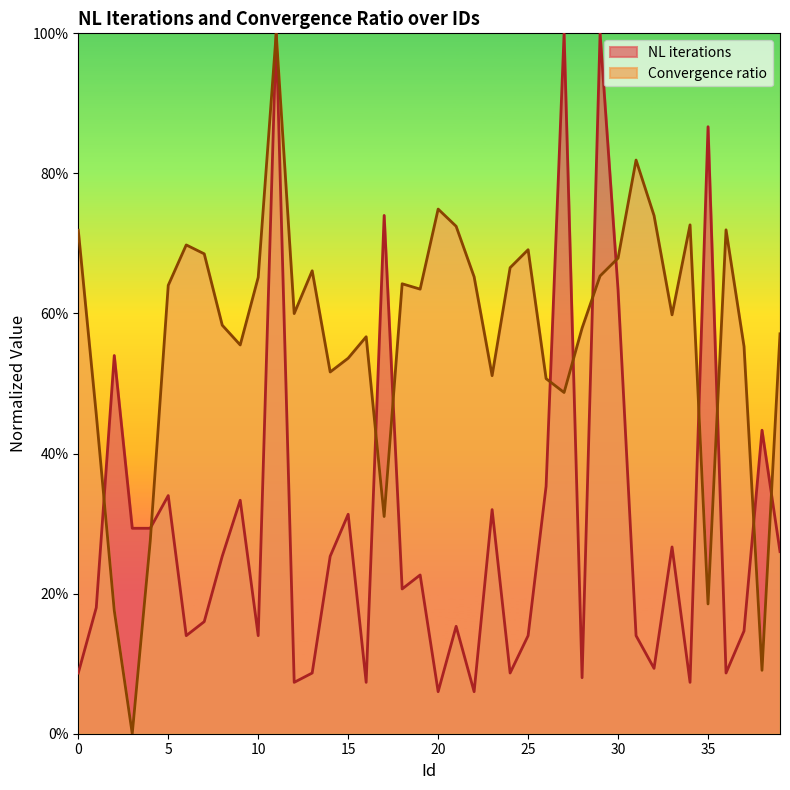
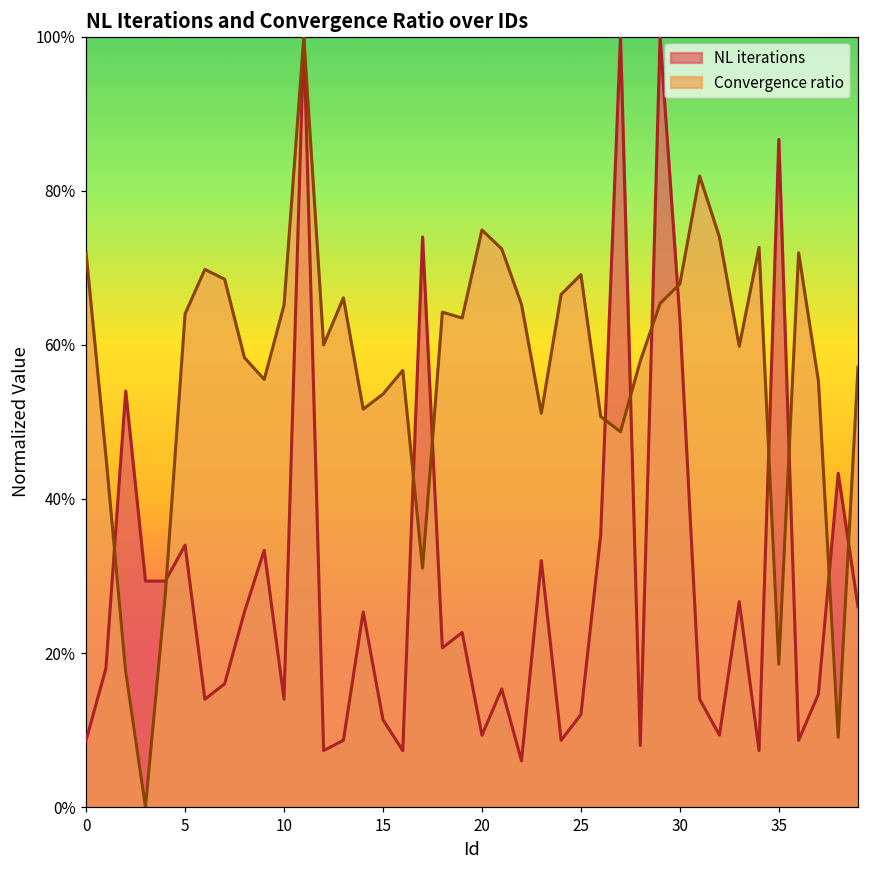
  {
    "NL iterations": {
      "0": "9%",
      "5": "34%",
      "10": "14%",
-     "15": "31%",
-     "20": "6%",
-     "25": "14%",
+     "15": "11%",
+     "20": "9%",
+     "25": "12%",
      "30": "63%",
      "35": "87%"
    },
    "Convergence ratio": {
      "0": "72%",
      "5": "64%",
      "10": "65%",
      "15": "54%",
      "20": "75%",
      "25": "69%",
      "30": "68%",
      "35": "19%"
    }
  }
